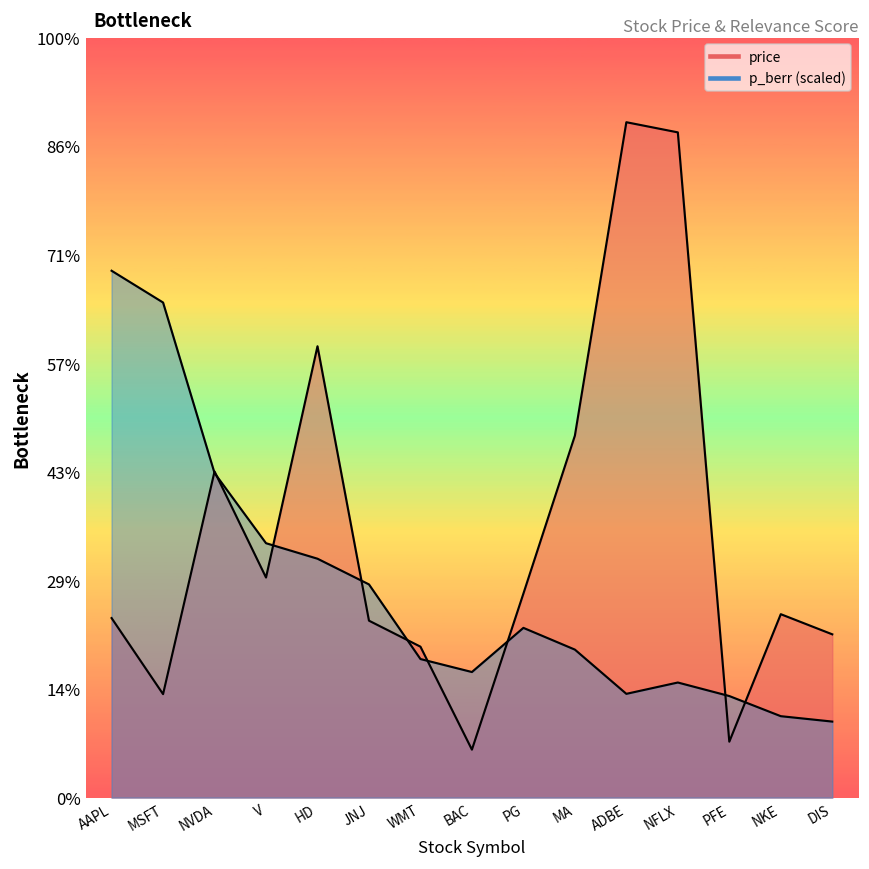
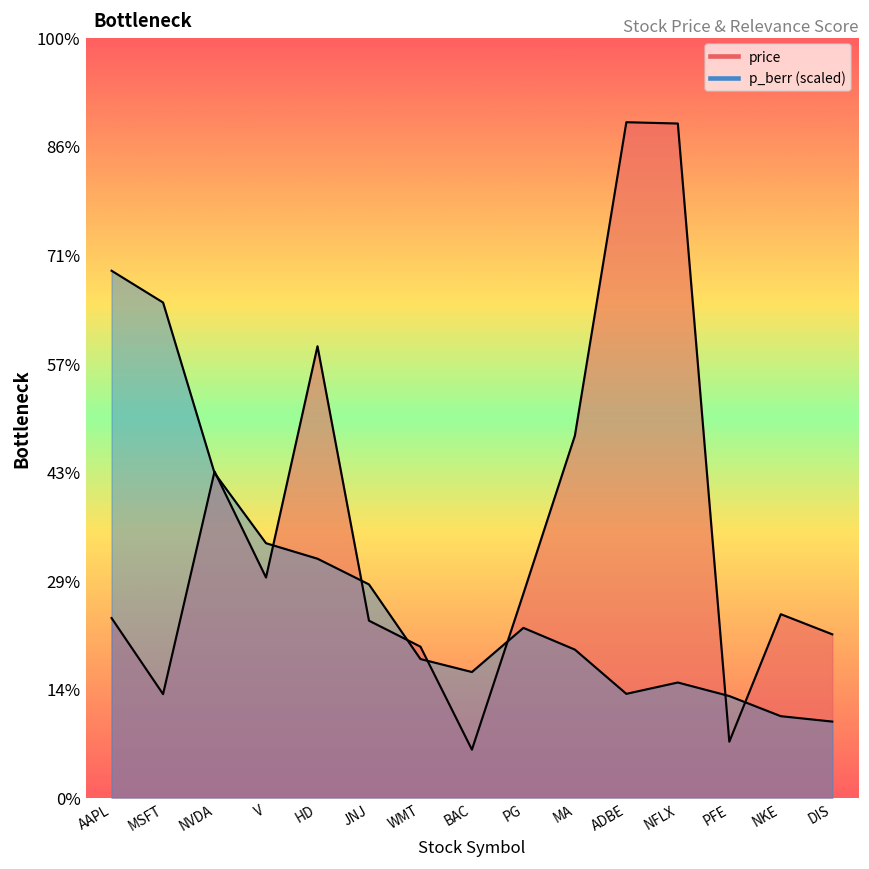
  {
    "price": {
      "AAPL": "24%",
      "MSFT": "14%",
      "V": "29%",
      "HD": "59%",
      "JNJ": "23%",
      "WMT": "20%",
      "BAC": "6%",
      "PG": "27%",
      "MA": "48%",
      "ADBE": "89%",
-     "NFLX": "88%",
+     "NFLX": "89%",
      "PFE": "7%",
      "NKE": "24%",
      "DIS": "21%"
    },
    "p_berr (scaled)": {
      "AAPL": "69%",
      "MSFT": "65%",
      "V": "33%",
      "HD": "31%",
      "JNJ": "28%",
      "WMT": "18%",
      "BAC": "17%",
      "PG": "22%",
      "MA": "19%",
      "ADBE": "14%",
      "NFLX": "15%",
      "PFE": "13%",
      "NKE": "11%",
      "DIS": "10%"
    }
  }
